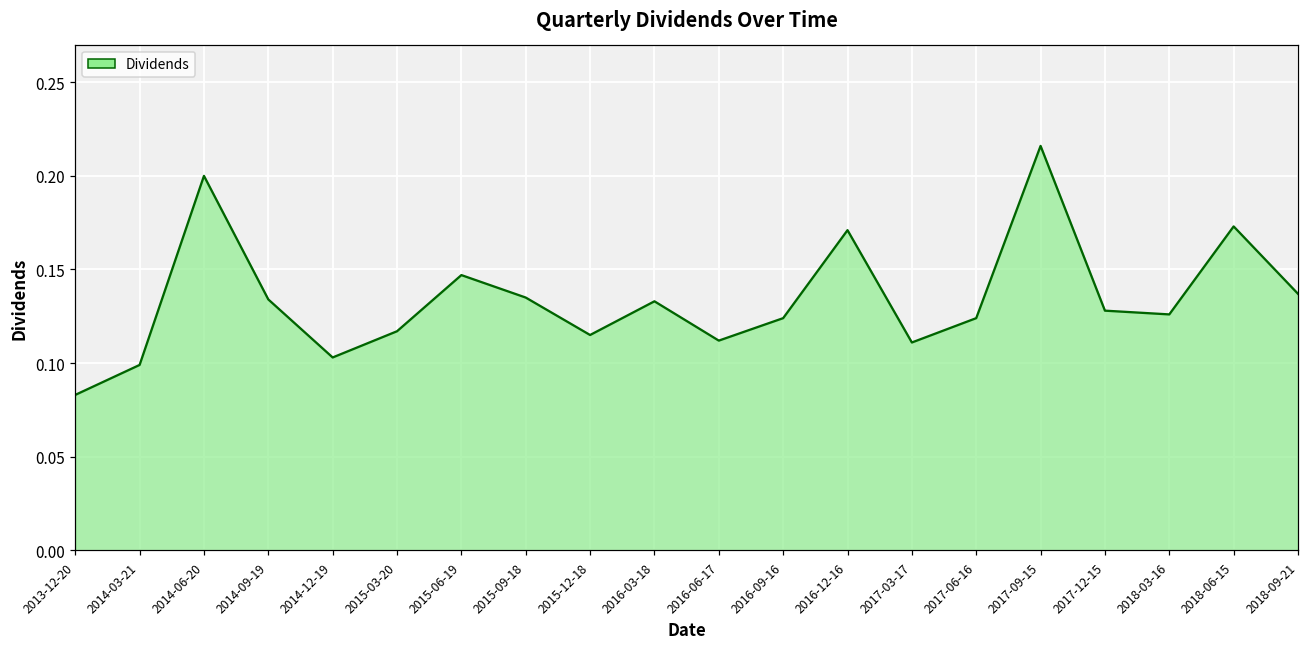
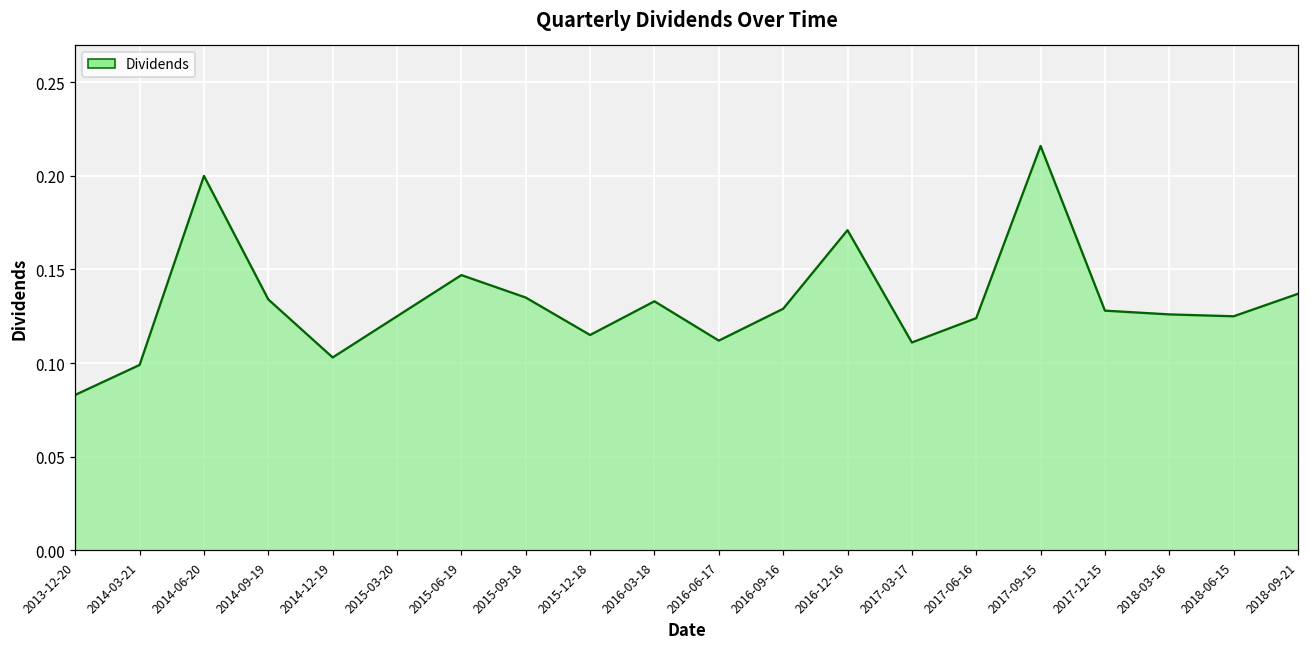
  {
    "2013-12-20": 0.083,
    "2014-03-21": 0.099,
    "2014-06-20": 0.200,
    "2014-09-19": 0.134,
    "2014-12-19": 0.103,
-   "2015-03-20": 0.117,
+   "2015-03-20": 0.125,
    "2015-06-19": 0.147,
    "2015-09-18": 0.135,
    "2015-12-18": 0.115,
    "2016-03-18": 0.133,
    "2016-06-17": 0.112,
-   "2016-09-16": 0.124,
+   "2016-09-16": 0.129,
    "2016-12-16": 0.171,
    "2017-03-17": 0.111,
    "2017-06-16": 0.124,
    "2017-09-15": 0.216,
    "2017-12-15": 0.128,
    "2018-03-16": 0.126,
-   "2018-06-15": 0.173,
+   "2018-06-15": 0.125,
    "2018-09-21": 0.137
  }
